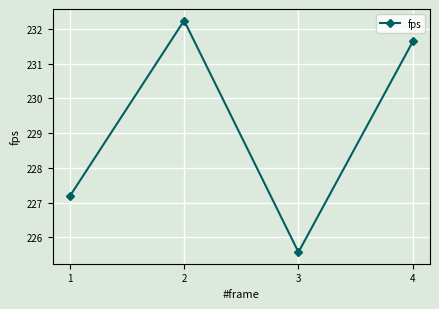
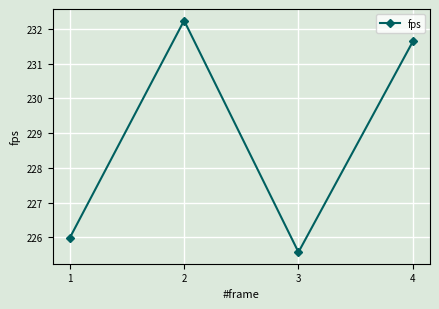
  {
-   "1": 227.2,
+   "1": 226.0,
    "2": 232.2,
    "3": 225.6,
    "4": 231.6
  }
